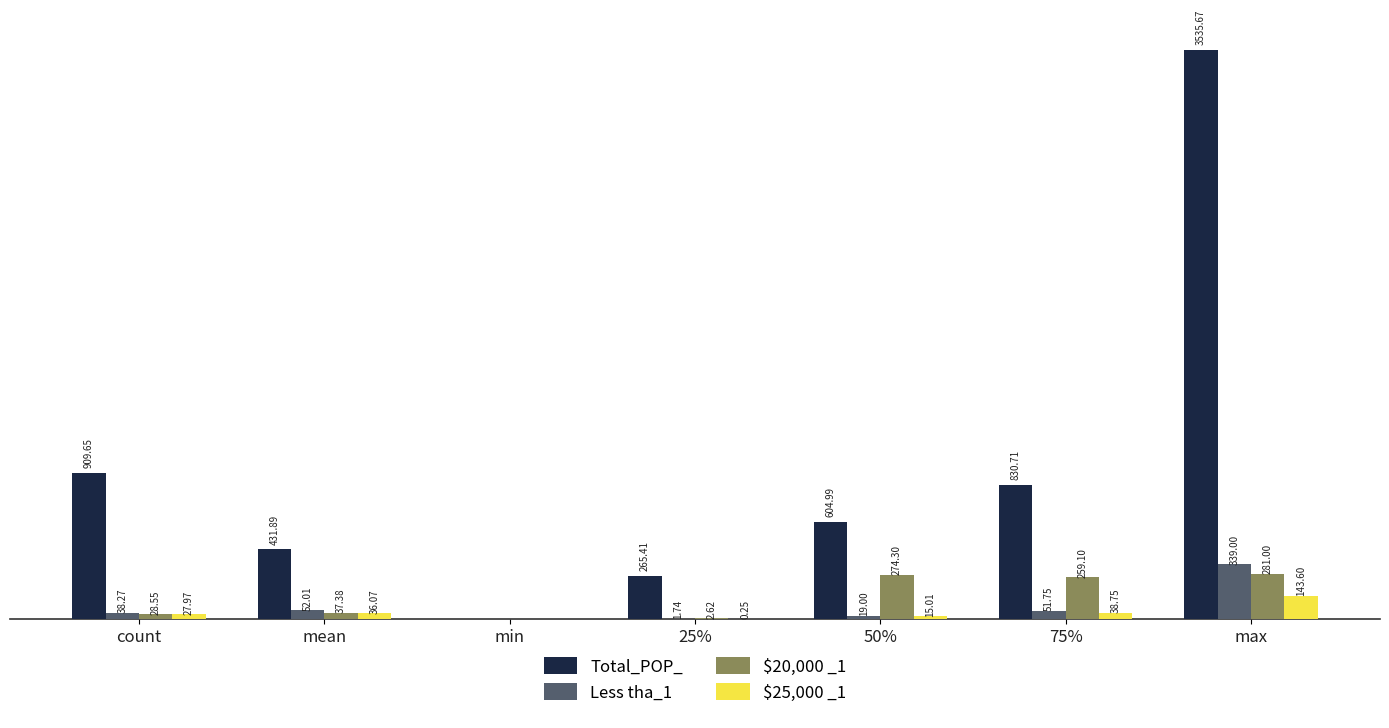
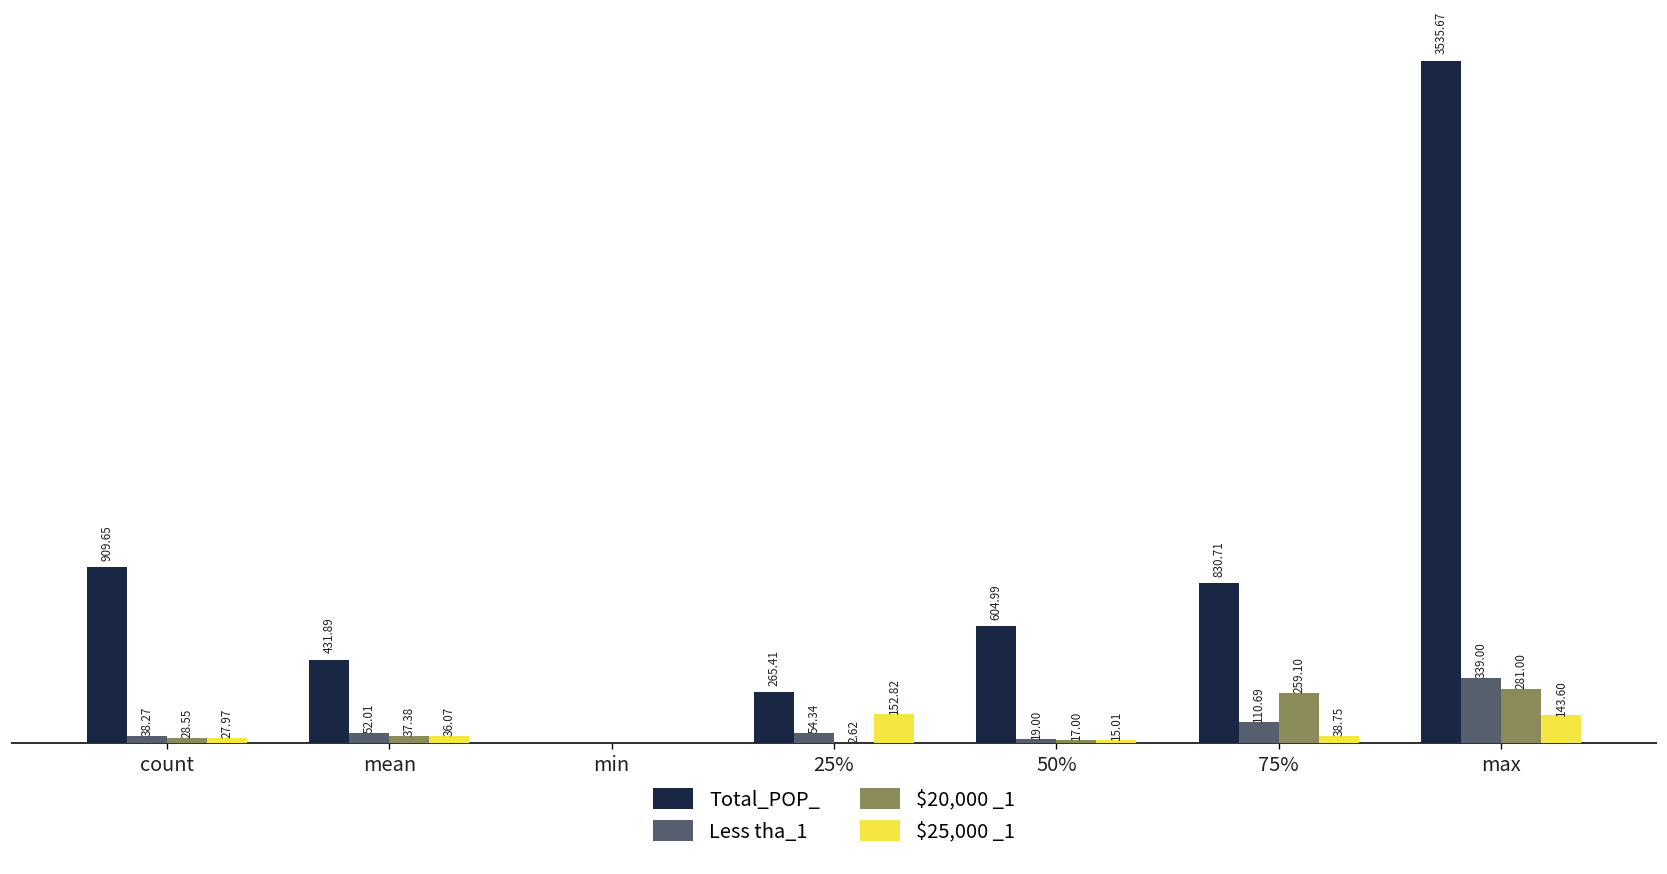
  {
    "Total_POP_": {
      "count": 909.65,
      "mean": 431.89,
      "25%": 265.41,
      "50%": 604.99,
      "75%": 830.71,
      "max": 3535.67
    },
    "Less tha_1": {
      "count": 38.27,
      "mean": 52.01,
-     "25%": 1.74,
+     "25%": 54.34,
      "50%": 19.00,
-     "75%": 51.75,
+     "75%": 110.69,
      "max": 339.00
    },
    "$20,000 _1": {
      "count": 28.55,
      "mean": 37.38,
      "25%": 2.62,
-     "50%": 274.30,
+     "50%": 17.00,
      "75%": 259.10,
      "max": 281.00
    },
    "$25,000 _1": {
      "count": 27.97,
      "mean": 36.07,
-     "25%": 0.25,
+     "25%": 152.82,
      "50%": 15.01,
      "75%": 38.75,
      "max": 143.60
    }
  }
